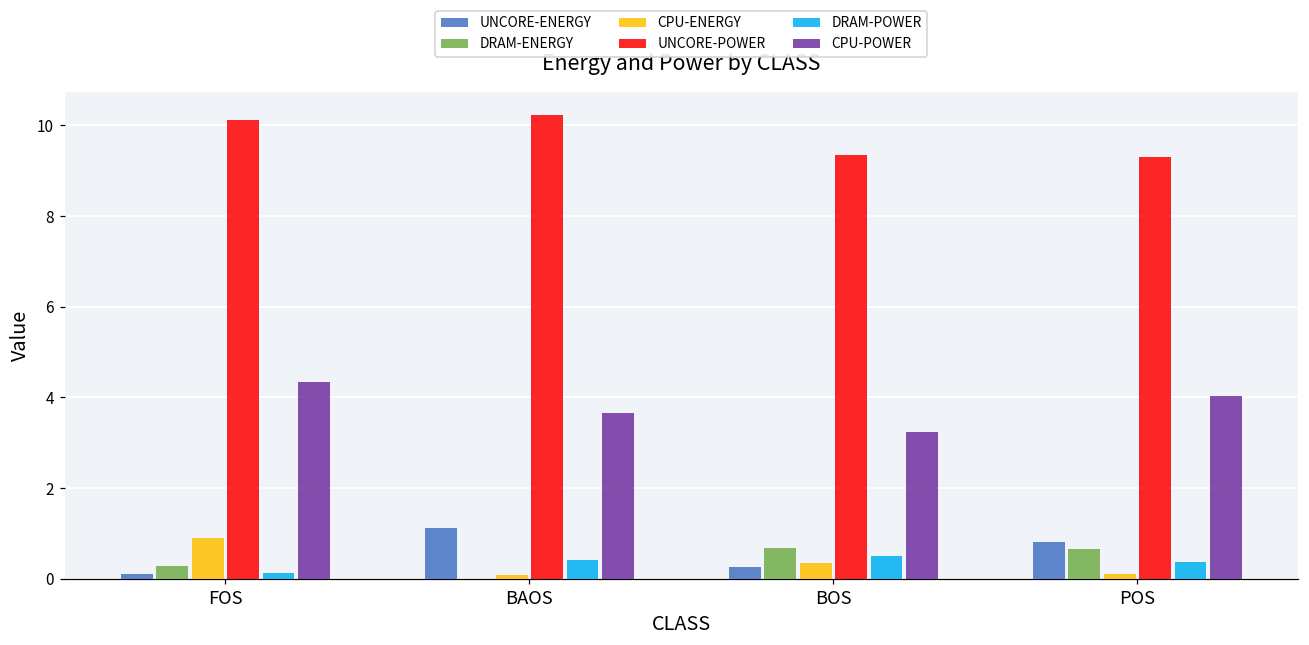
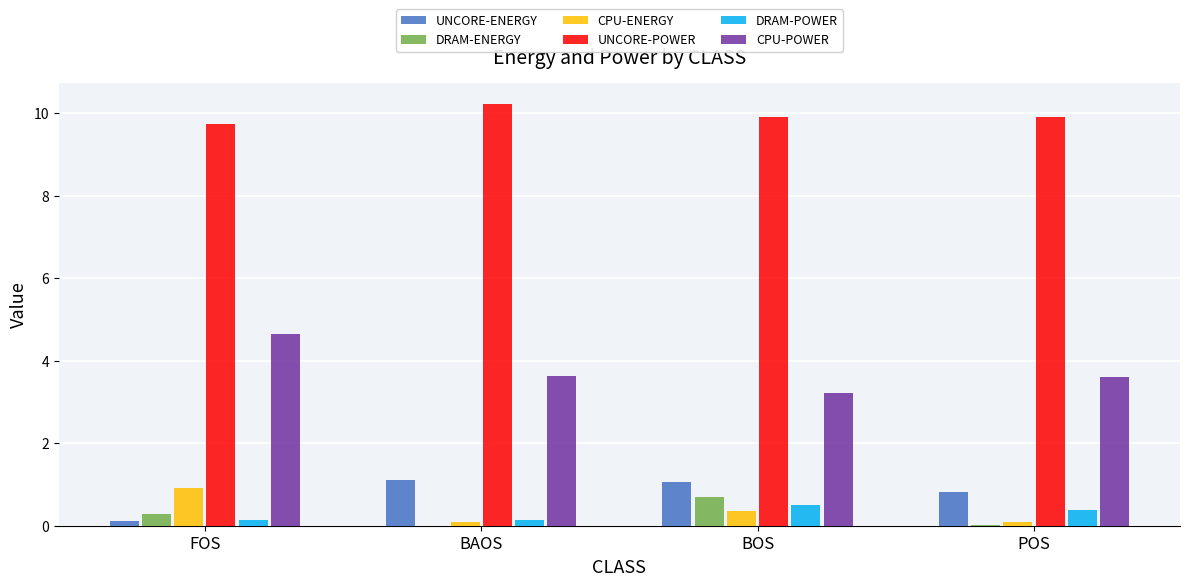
  {
    "UNCORE-ENERGY": {
      "FOS": 0.1,
      "BAOS": 1.1,
-     "BOS": 0.3,
+     "BOS": 1.1,
      "POS": 0.8
    },
    "DRAM-ENERGY": {
      "FOS": 0.3,
      "BOS": 0.7,
-     "POS": 0.7
+     "POS": 0.0
    },
    "CPU-ENERGY": {
      "FOS": 0.9,
      "BAOS": 0.1,
      "BOS": 0.3,
      "POS": 0.1
    },
    "UNCORE-POWER": {
-     "FOS": 10.1,
+     "FOS": 9.7,
      "BAOS": 10.2,
-     "BOS": 9.3,
-     "POS": 9.3
+     "BOS": 9.9,
+     "POS": 9.9
    },
    "DRAM-POWER": {
      "FOS": 0.1,
-     "BAOS": 0.4,
+     "BAOS": 0.1,
      "BOS": 0.5,
      "POS": 0.4
    },
    "CPU-POWER": {
-     "FOS": 4.3,
+     "FOS": 4.6,
      "BAOS": 3.6,
      "BOS": 3.2,
-     "POS": 4.0
+     "POS": 3.6
    }
  }
